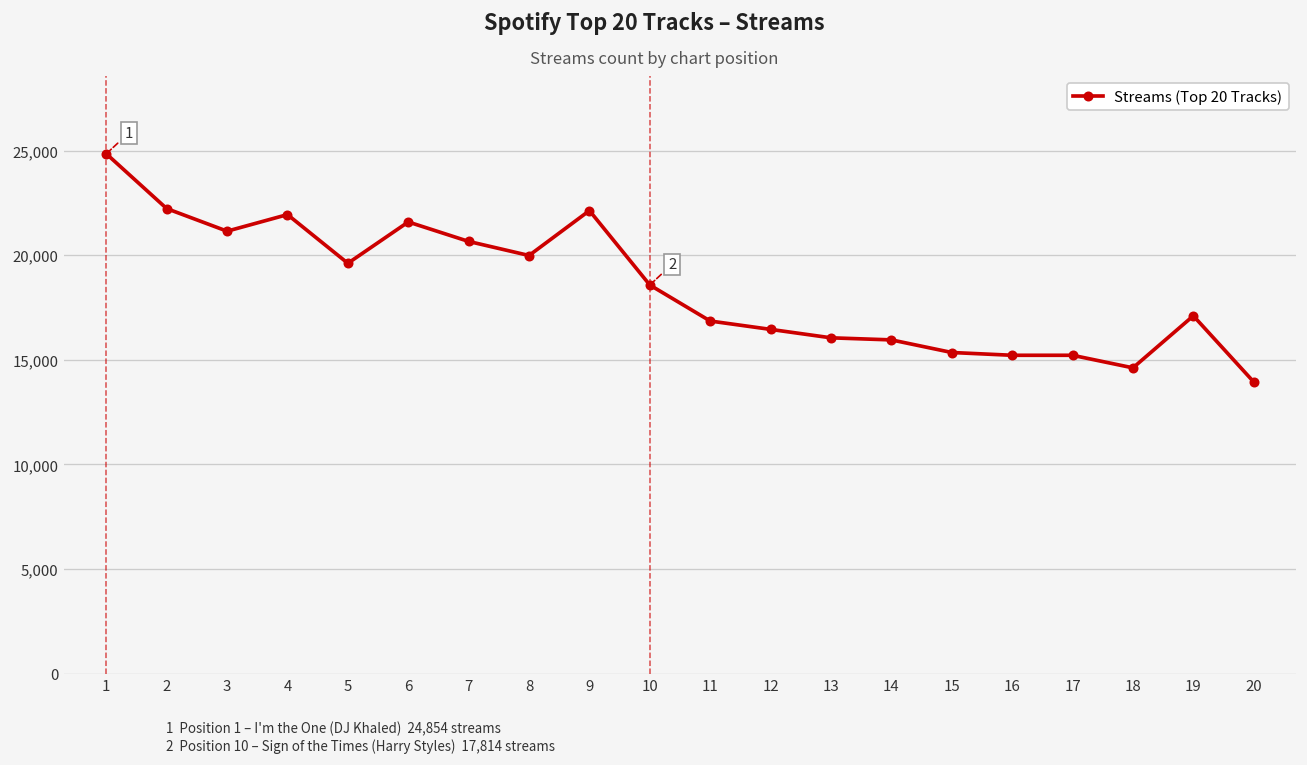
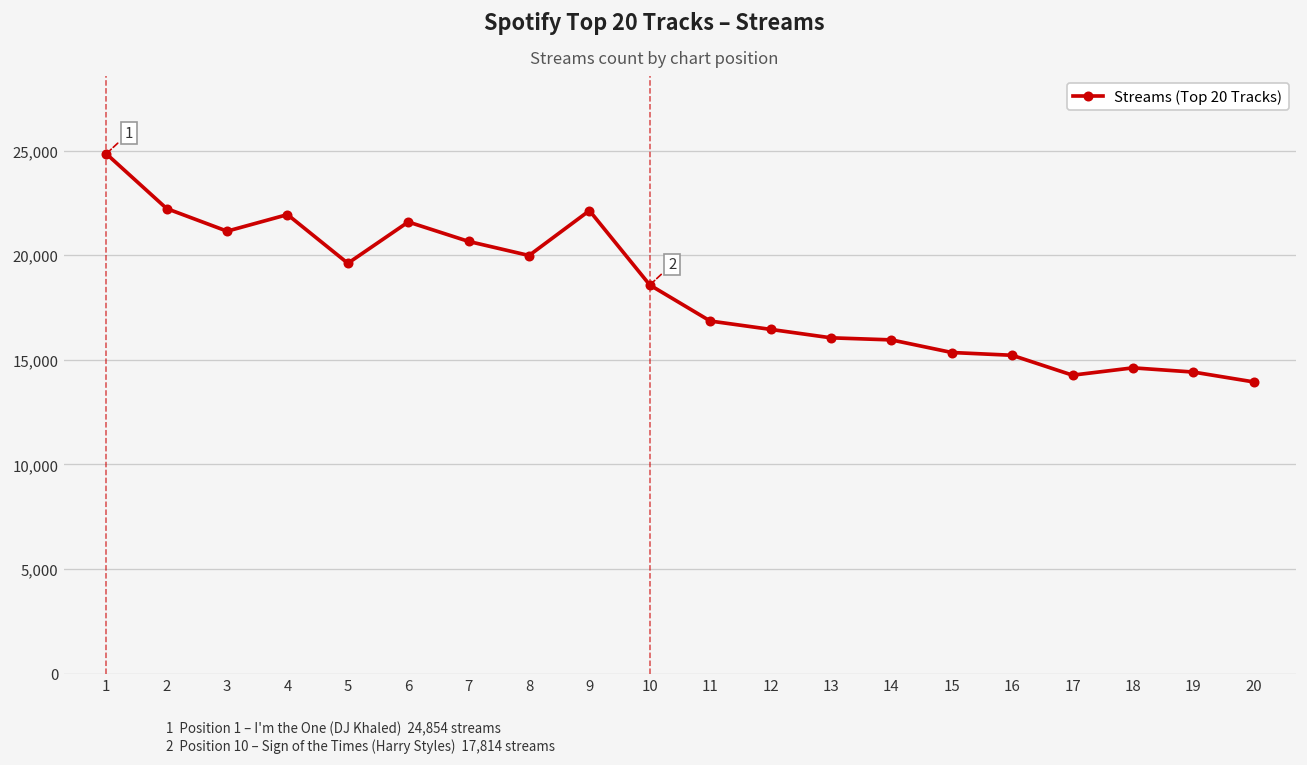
  {
    "2": "22,200",
    "3": "21,200",
    "4": "21,900",
    "5": "19,600",
    "6": "21,600",
    "7": "20,700",
    "8": "20,000",
    "9": "22,100",
    "11": "16,900",
    "12": "16,500",
    "13": "16,100",
    "14": "16,000",
    "15": "15,400",
    "16": "15,200",
-   "17": "15,200",
+   "17": "14,300",
    "18": "14,600",
-   "19": "17,100",
+   "19": "14,400",
    "20": "13,900"
  }
